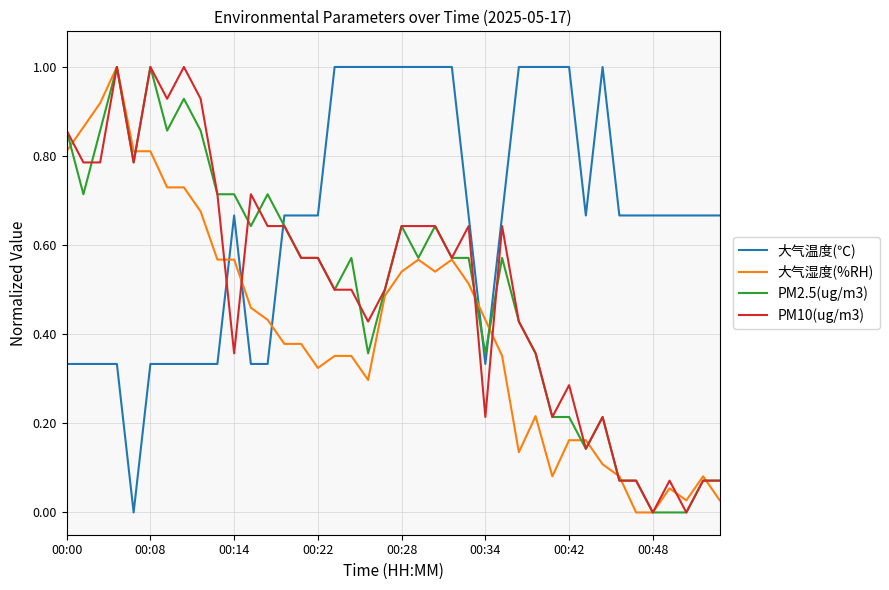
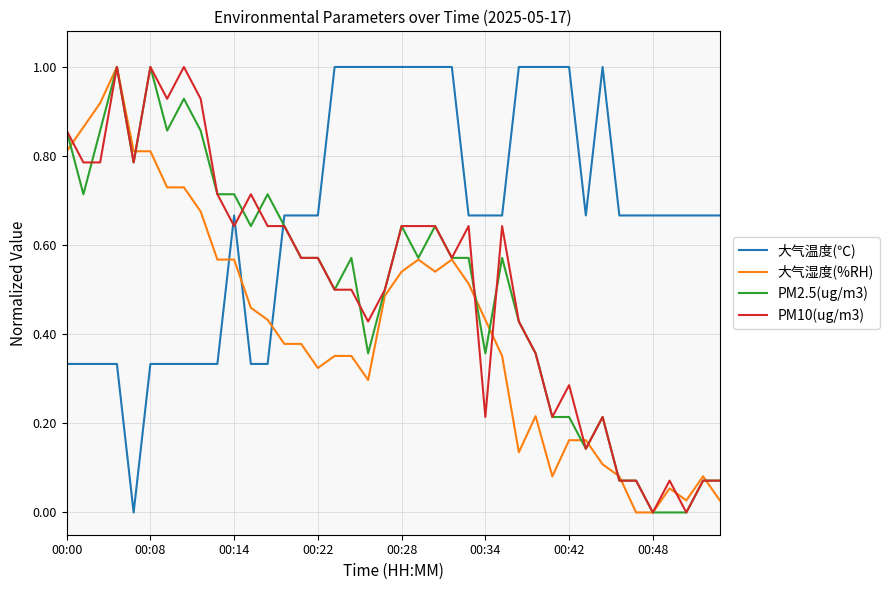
  {
    "大气温度(℃)": {
      "00:00": 0.33,
      "00:08": 0.33,
      "00:14": 0.67,
      "00:22": 0.67,
      "00:28": 1.00,
-     "00:34": 0.33,
+     "00:34": 0.67,
      "00:42": 1.00,
      "00:48": 0.67
    },
    "大气湿度(%RH)": {
      "00:00": 0.81,
      "00:08": 0.81,
      "00:14": 0.57,
      "00:22": 0.32,
      "00:28": 0.54,
      "00:34": 0.43,
      "00:42": 0.16
    },
    "PM2.5(ug/m3)": {
      "00:14": 0.71,
      "00:34": 0.36,
      "00:42": 0.21
    },
    "PM10(ug/m3)": {
-     "00:14": 0.36,
+     "00:14": 0.64,
      "00:34": 0.21,
      "00:42": 0.29
    }
  }
